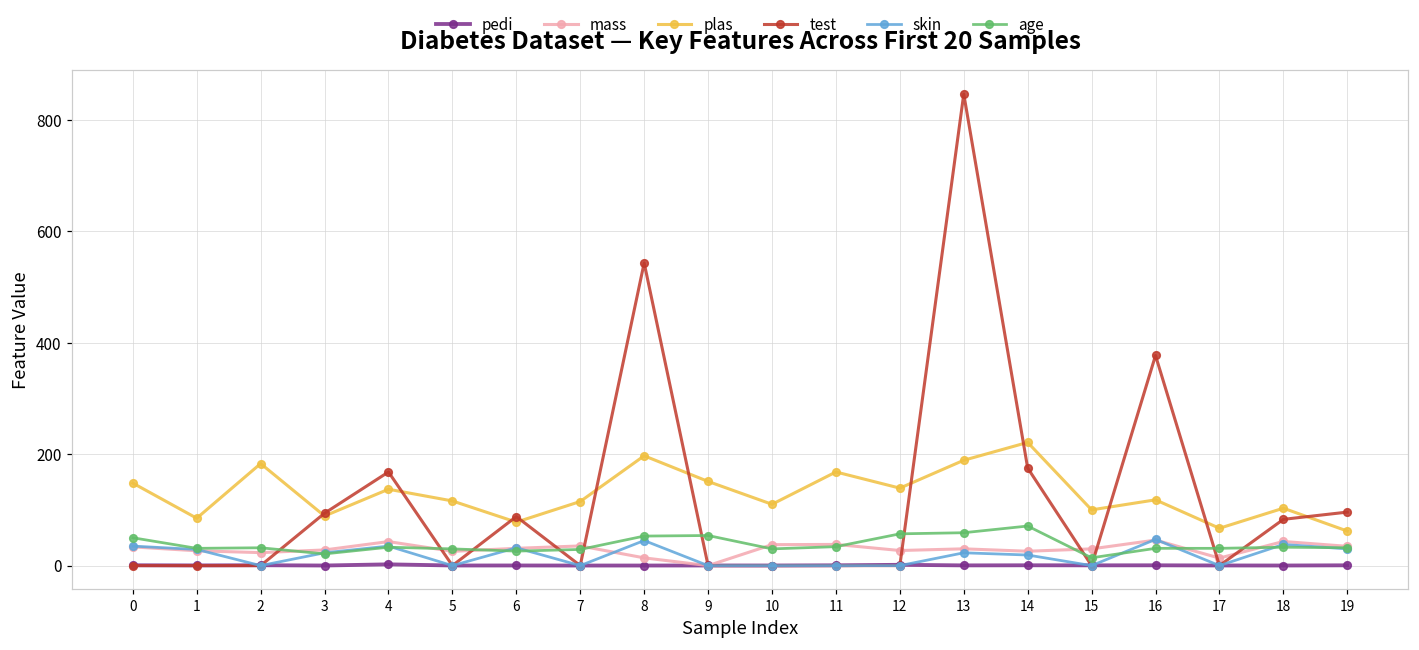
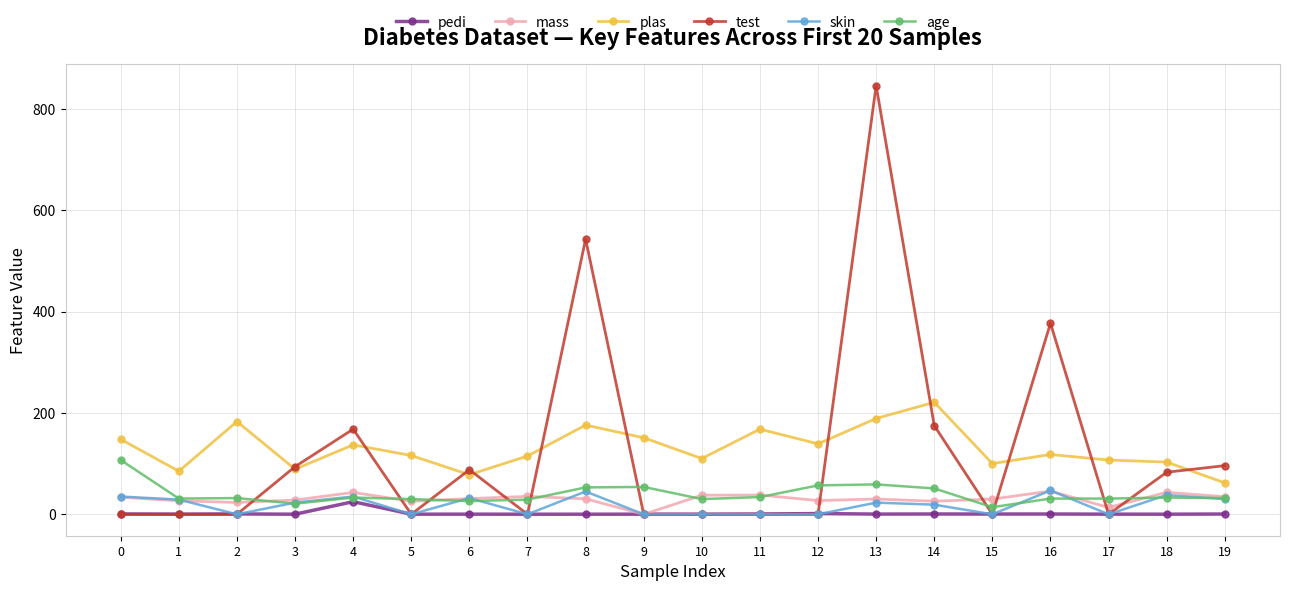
  {
    "pedi": {
      "3": 0,
-     "4": 0,
+     "4": 20,
      "6": 0,
      "8": 0,
      "13": 0,
      "14": 0,
      "16": 0,
      "18": 0,
      "19": 0
    },
    "mass": {
      "2": 20,
      "3": 30,
      "4": 40,
      "7": 40,
-     "8": 10,
+     "8": 30,
      "10": 40,
      "12": 30,
      "13": 30,
      "14": 30,
      "15": 30,
      "17": 10,
      "18": 40
    },
    "plas": {
      "0": 150,
      "1": 90,
      "2": 180,
      "4": 140,
      "5": 120,
      "6": 80,
      "7": 120,
-     "8": 200,
+     "8": 180,
      "9": 150,
      "10": 110,
      "11": 170,
      "12": 140,
      "13": 190,
      "14": 220,
      "15": 100,
      "16": 120,
-     "17": 70,
+     "17": 110,
      "18": 100,
      "19": 60
    },
    "test": {
      "4": 170,
      "6": 90,
      "8": 540,
      "13": 850,
      "14": 180,
      "16": 380,
      "18": 80,
      "19": 100
    },
    "skin": {
      "8": 50,
      "13": 20,
      "14": 20
    },
    "age": {
-     "0": 50,
+     "0": 110,
      "2": 30,
      "6": 30,
      "7": 30,
      "8": 50,
      "9": 50,
      "10": 30,
      "12": 60,
      "13": 60,
-     "14": 70,
+     "14": 50,
      "15": 10,
      "16": 30,
      "17": 30
    }
  }
